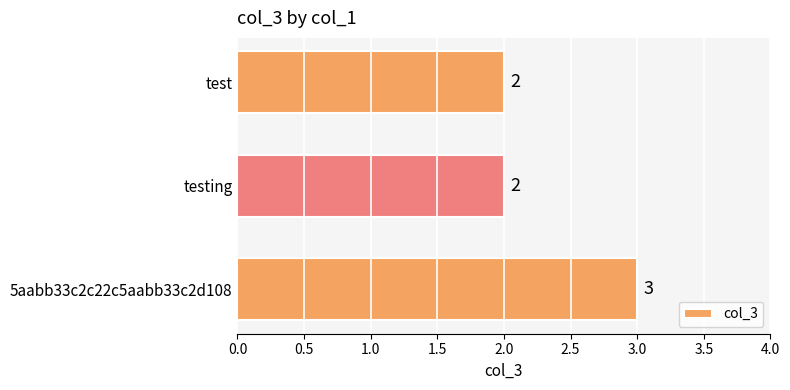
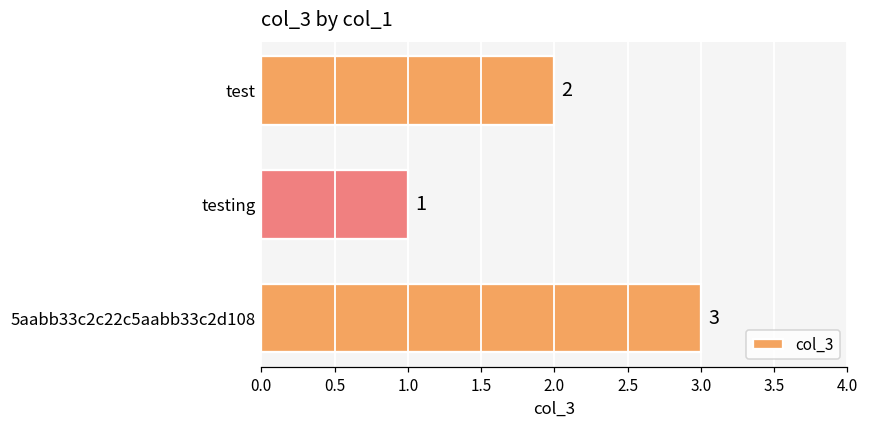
  {
    "test": 2,
-   "testing": 2,
+   "testing": 1,
    "5aabb33c2c22c5aabb33c2d108": 3
  }
